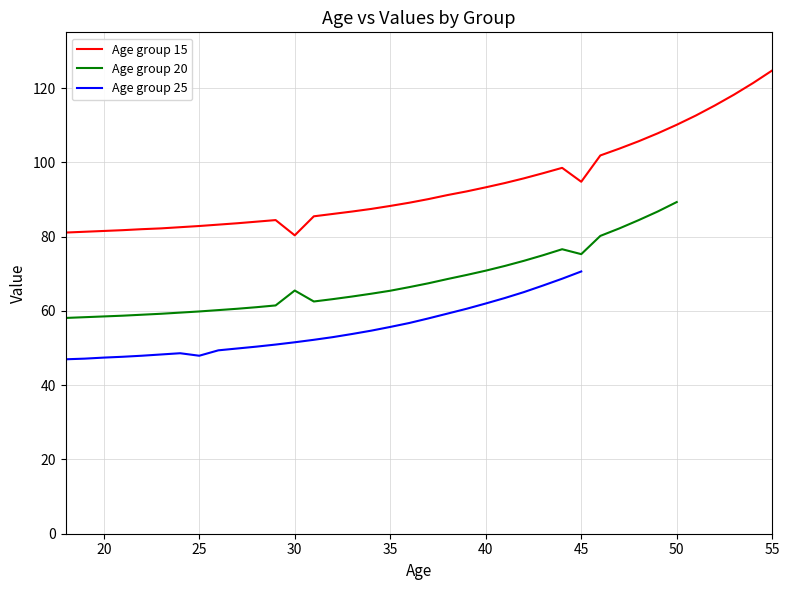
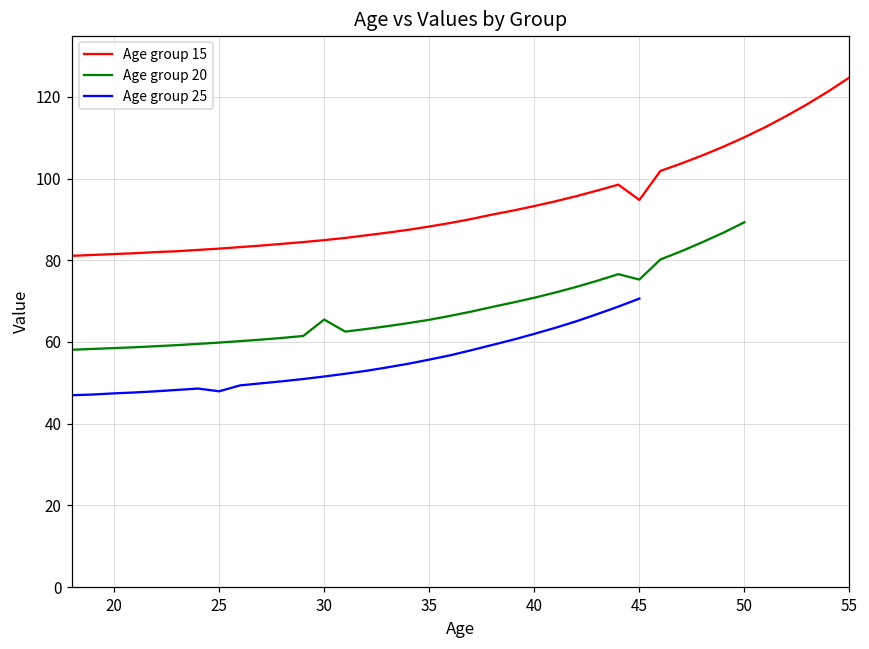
  {
    "Age group 15": {
      "20": 82,
      "25": 83,
-     "30": 80,
+     "30": 85,
      "35": 88,
      "40": 93,
      "45": 95,
      "50": 110,
      "55": 125
    },
    "Age group 20": {
      "20": 59,
      "25": 60,
      "30": 65,
      "35": 65,
      "40": 71,
      "45": 75,
      "50": 89
    },
    "Age group 25": {
      "20": 47,
      "25": 48,
      "30": 52,
      "35": 56,
      "40": 62,
      "45": 71
    }
  }
